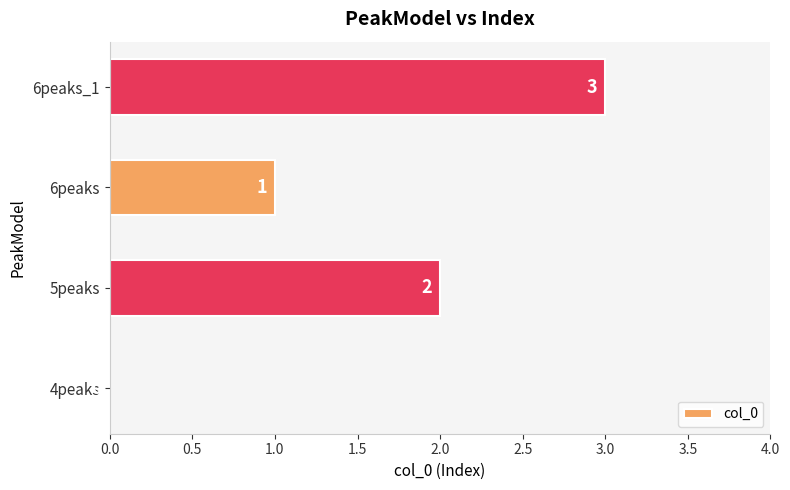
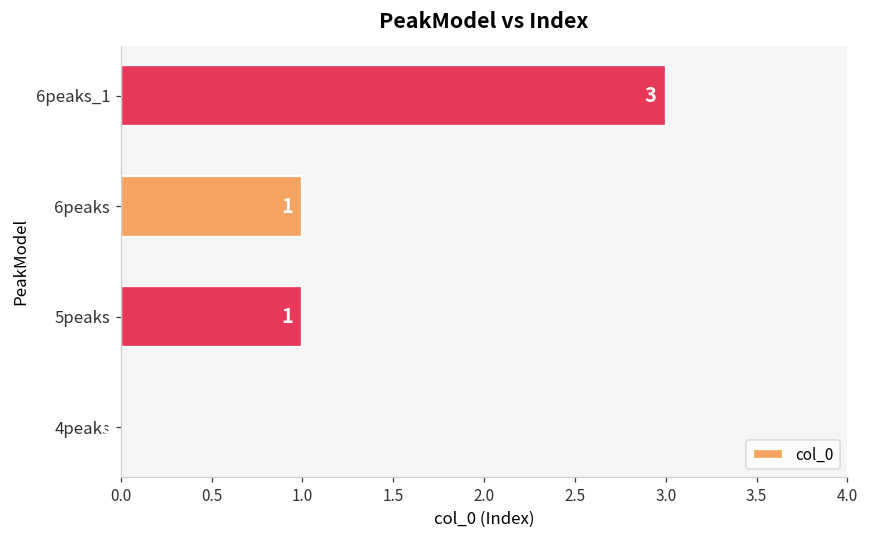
  {
    "6peaks_1": 3,
    "6peaks": 1,
-   "5peaks": 2
+   "5peaks": 1
  }
